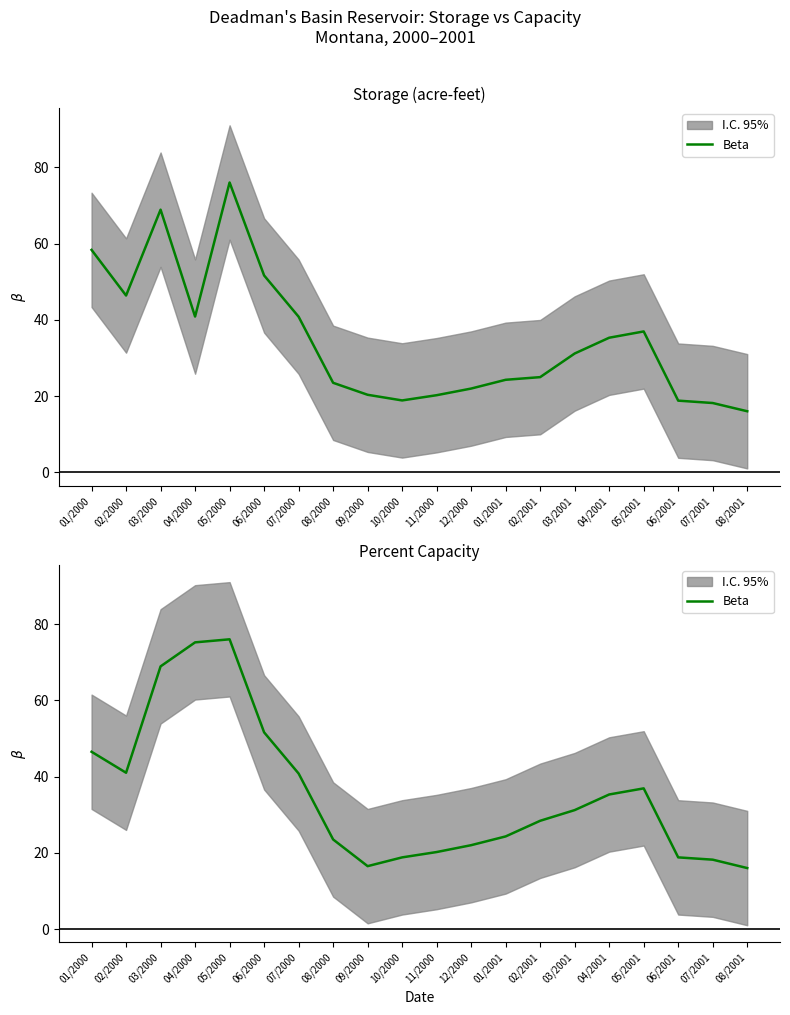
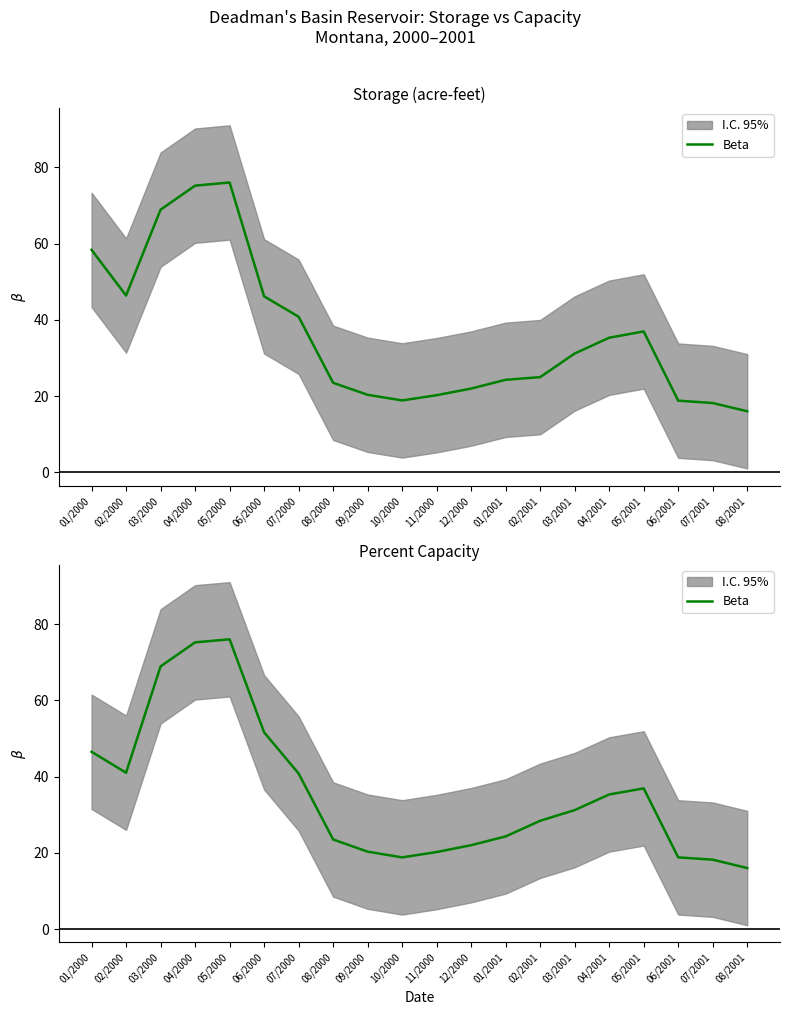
  {
    "Storage (acre-feet)": {
      "Beta": {
        "01/2000": 58,
        "02/2000": 46,
        "03/2000": 69,
-       "04/2000": 41,
+       "04/2000": 75,
        "05/2000": 76,
-       "06/2000": 52,
+       "06/2000": 46,
        "07/2000": 41,
        "08/2000": 23,
        "09/2000": 20,
        "10/2000": 19,
        "11/2000": 20,
        "12/2000": 22,
        "01/2001": 24,
        "02/2001": 25,
        "03/2001": 31,
        "04/2001": 35,
        "05/2001": 37,
        "06/2001": 19,
        "07/2001": 18,
        "08/2001": 16
      }
    },
    "Percent Capacity": {
      "Beta": {
        "01/2000": 47,
        "02/2000": 41,
        "03/2000": 69,
        "04/2000": 75,
        "05/2000": 76,
        "06/2000": 52,
        "07/2000": 41,
        "08/2000": 24,
-       "09/2000": 17,
+       "09/2000": 20,
        "10/2000": 19,
        "11/2000": 20,
        "12/2000": 22,
        "01/2001": 24,
        "02/2001": 28,
        "03/2001": 31,
        "04/2001": 35,
        "05/2001": 37,
        "06/2001": 19,
        "07/2001": 18,
        "08/2001": 16
      }
    }
  }
